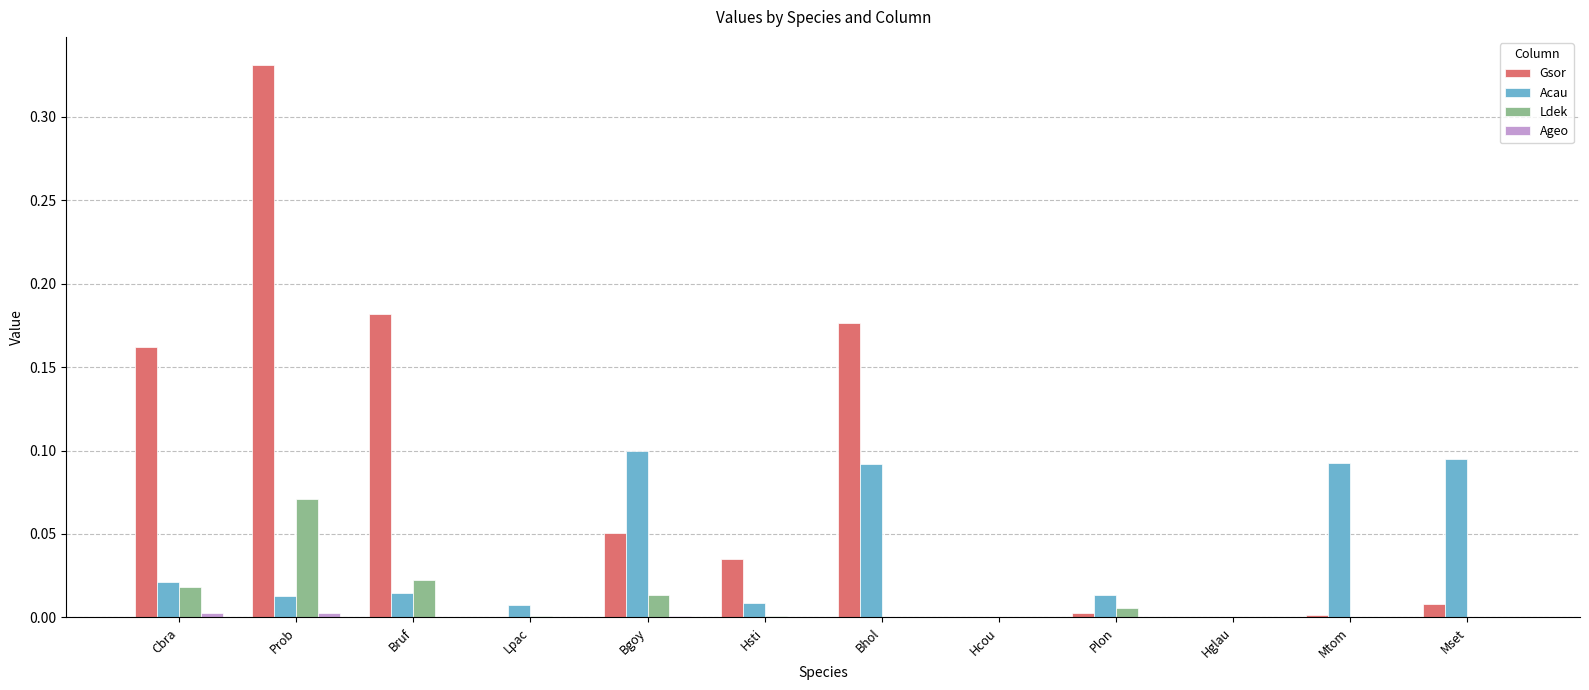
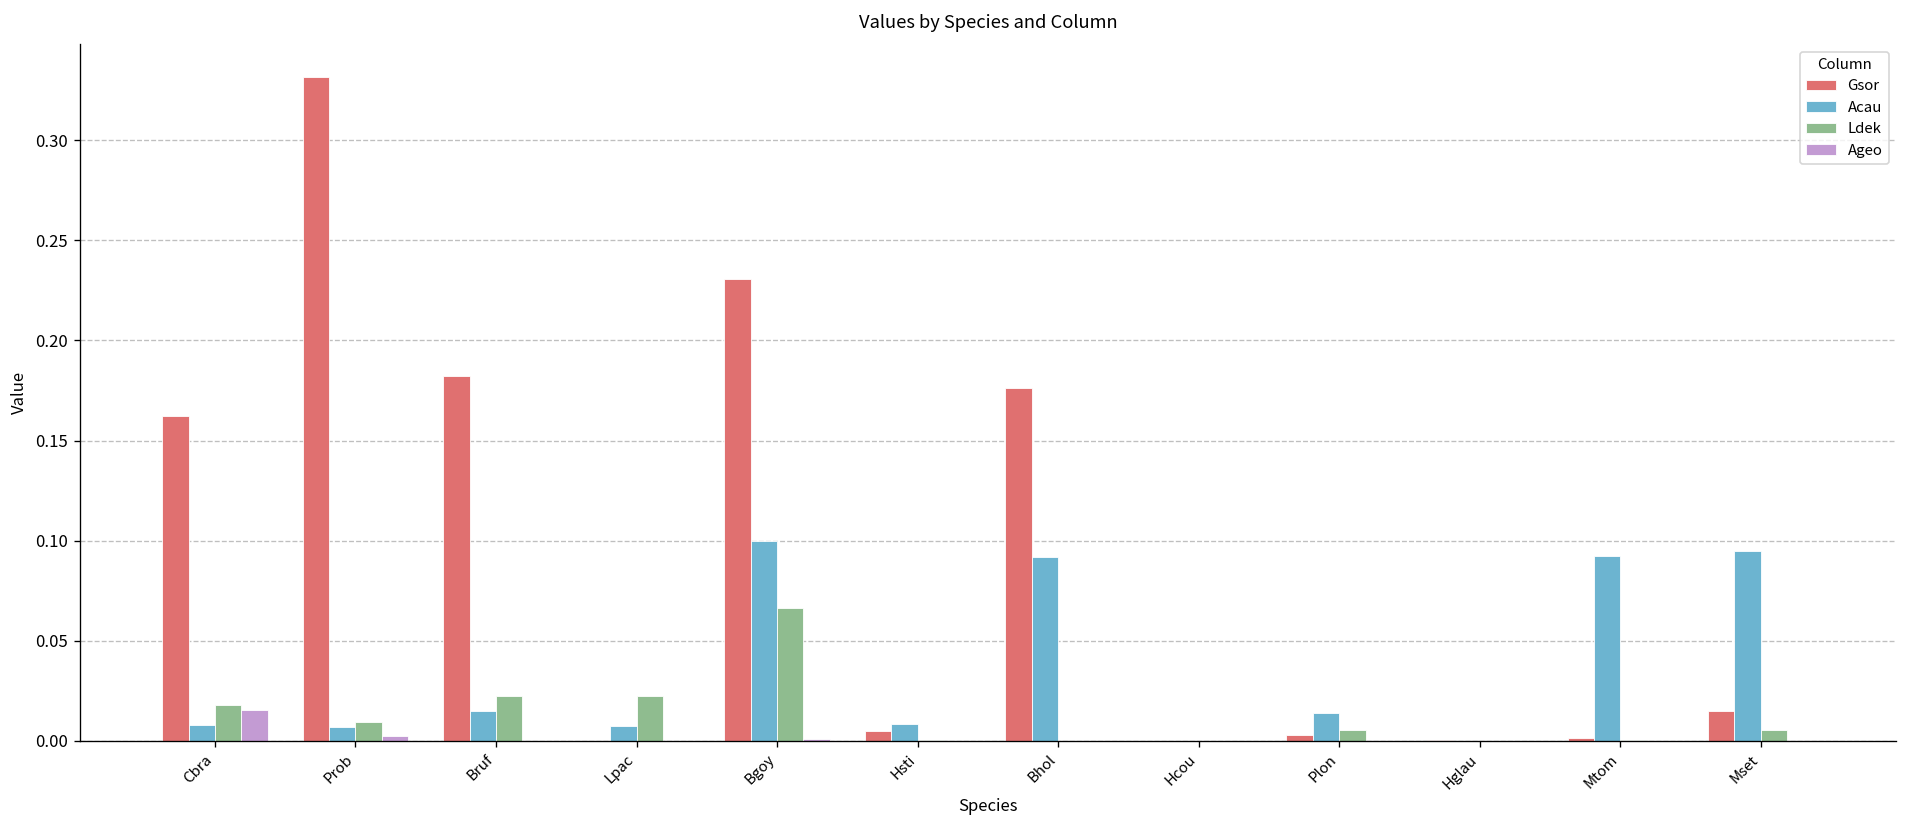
  {
    "Gsor": {
      "Cbra": 0.162,
      "Prob": 0.331,
      "Bruf": 0.182,
-     "Bgoy": 0.050,
-     "Hsti": 0.035,
+     "Bgoy": 0.231,
+     "Hsti": 0.005,
      "Bhol": 0.176,
      "Plon": 0.003,
-     "Mset": 0.008
+     "Mset": 0.015
    },
    "Acau": {
-     "Cbra": 0.021,
-     "Prob": 0.013,
+     "Cbra": 0.008,
+     "Prob": 0.007,
      "Bruf": 0.015,
      "Lpac": 0.008,
      "Bgoy": 0.100,
      "Hsti": 0.009,
      "Bhol": 0.092,
      "Plon": 0.014,
      "Mtom": 0.092,
      "Mset": 0.095
    },
    "Ldek": {
      "Cbra": 0.018,
-     "Prob": 0.071,
+     "Prob": 0.010,
      "Bruf": 0.023,
-     "Lpac": 0.001,
-     "Bgoy": 0.014,
+     "Lpac": 0.022,
+     "Bgoy": 0.066,
      "Plon": 0.005,
-     "Mset": 0.000
+     "Mset": 0.006
    },
    "Ageo": {
-     "Cbra": 0.002,
+     "Cbra": 0.015,
      "Prob": 0.003
    }
  }
